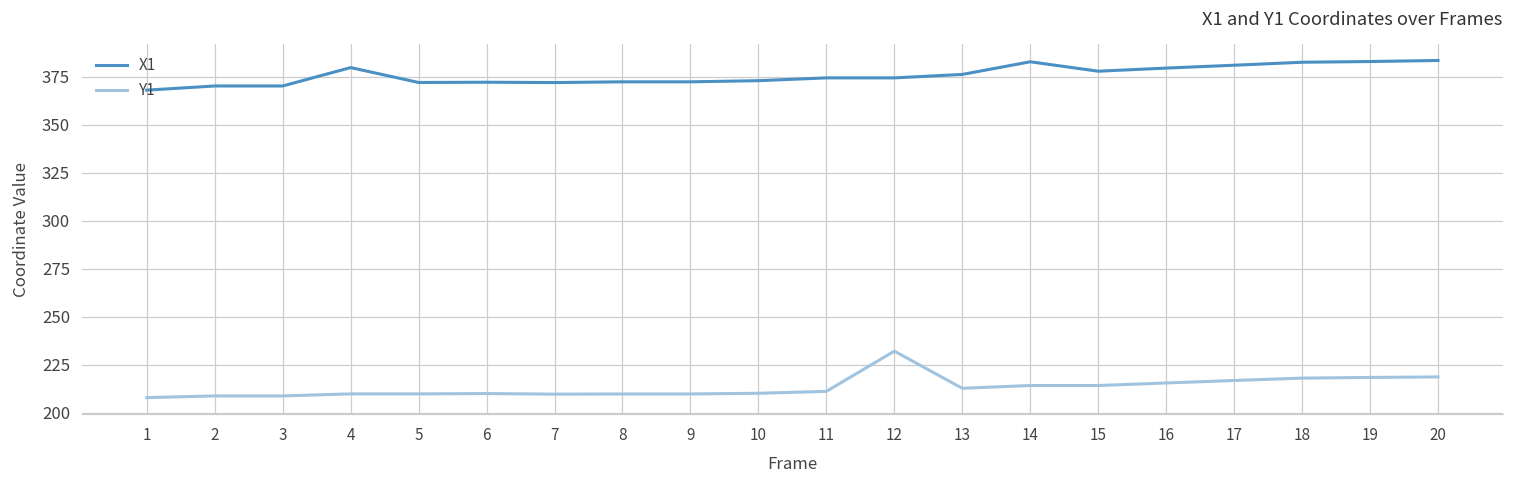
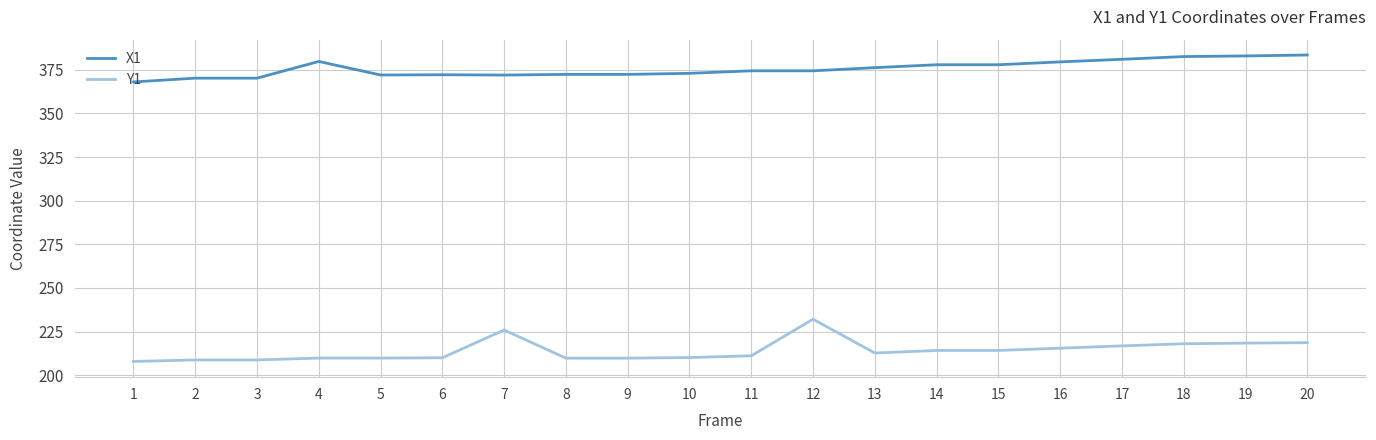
  {
    "X1": {
      "1": 368,
      "2": 370,
      "3": 370,
      "4": 380,
      "5": 372,
      "6": 372,
      "7": 372,
      "8": 372,
      "9": 372,
      "10": 373,
      "11": 374,
      "12": 374,
      "13": 376,
-     "14": 383,
+     "14": 378,
      "15": 378,
      "16": 379,
      "17": 381,
      "18": 383,
      "19": 383,
      "20": 383
    },
    "Y1": {
      "1": 208,
      "2": 209,
      "3": 209,
      "4": 210,
      "5": 210,
      "6": 210,
-     "7": 210,
+     "7": 226,
      "8": 210,
      "9": 210,
      "10": 210,
      "11": 211,
      "12": 232,
      "13": 213,
      "14": 214,
      "15": 214,
      "16": 216,
      "17": 217,
      "18": 218,
      "19": 218,
      "20": 219
    }
  }
